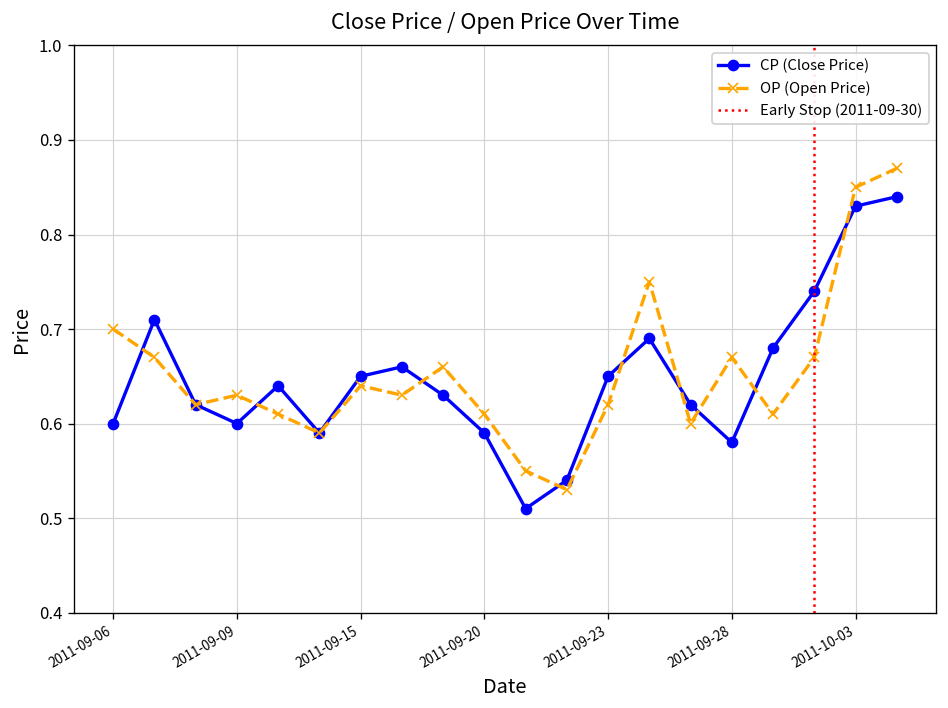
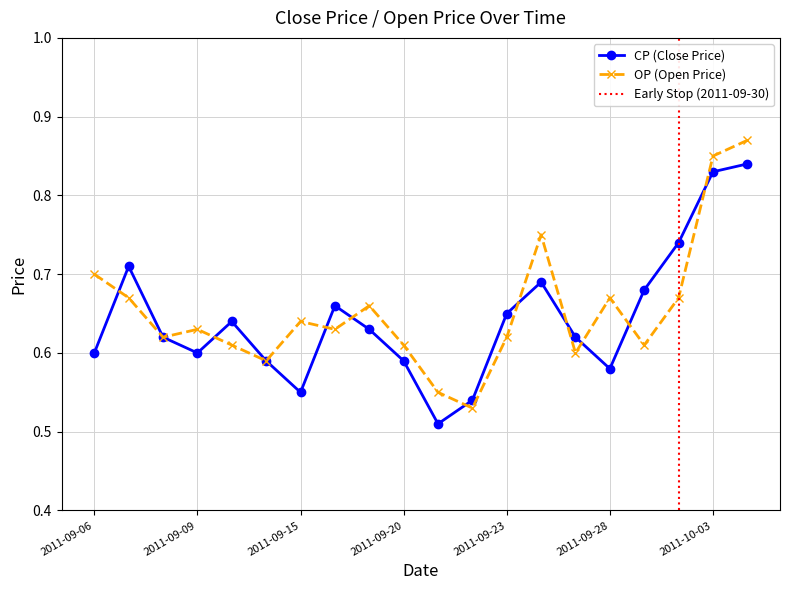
  {
    "CP (Close Price)": {
      "2011-09-06": 0.60,
      "2011-09-09": 0.60,
-     "2011-09-15": 0.65,
+     "2011-09-15": 0.55,
      "2011-09-20": 0.59,
      "2011-09-23": 0.65,
      "2011-09-28": 0.58,
      "2011-10-03": 0.83
    },
    "OP (Open Price)": {
      "2011-09-06": 0.70,
      "2011-09-09": 0.63,
      "2011-09-15": 0.64,
      "2011-09-20": 0.61,
      "2011-09-23": 0.62,
      "2011-09-28": 0.67,
      "2011-10-03": 0.85
    }
  }
